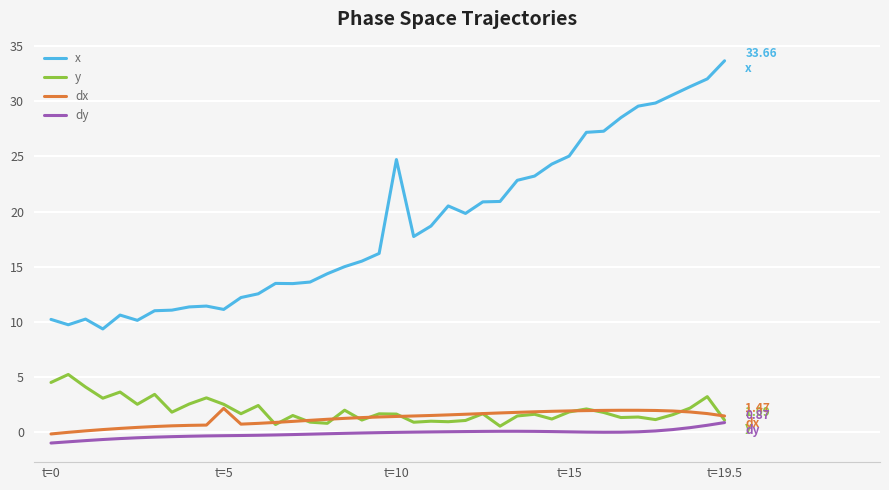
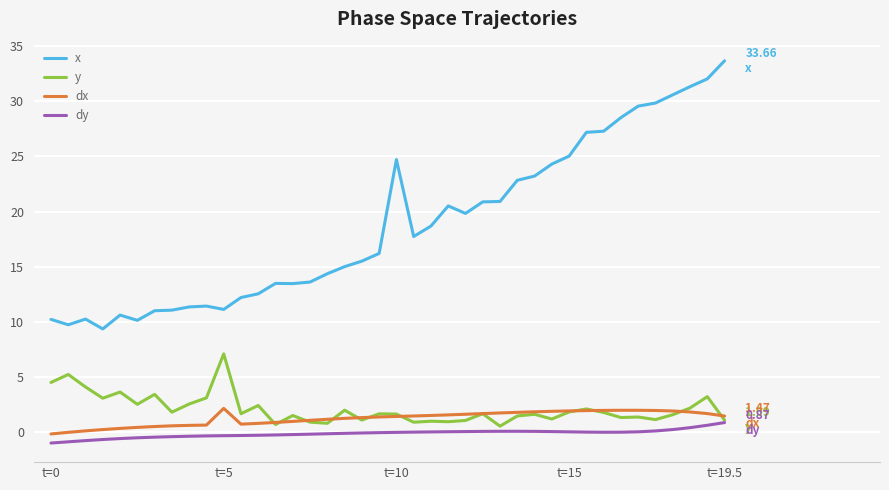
  {
    "x": {
      "t=19.5": 33.66
    },
    "y": {
      "t=0": 4.5,
-     "t=5": 2.5
+     "t=5": 7.1
    },
    "dx": {
      "t=0": -0.2,
      "t=5": 2.2
    },
    "dy": {
      "t=0": -1.0,
      "t=5": -0.3,
      "t=10": 0.0,
      "t=15": 0.0
    }
  }
